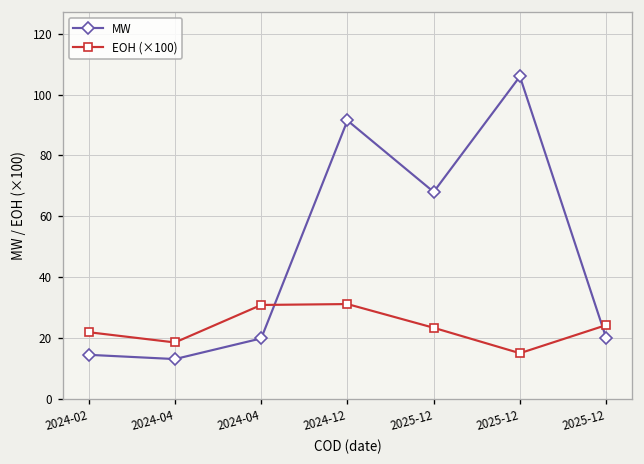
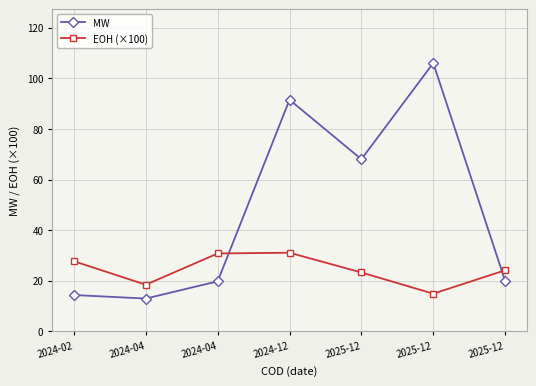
  {
    "MW": {
      "2024-02": 14,
      "2024-12": 92
    },
    "EOH (×100)": {
-     "2024-02": 22,
+     "2024-02": 28,
      "2024-12": 31
    }
  }
